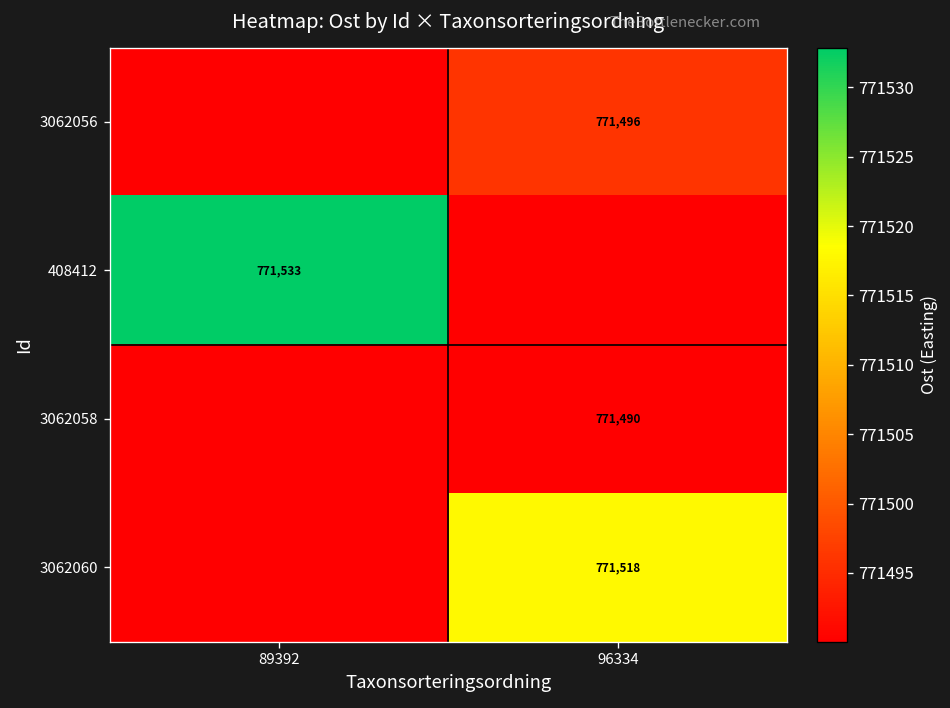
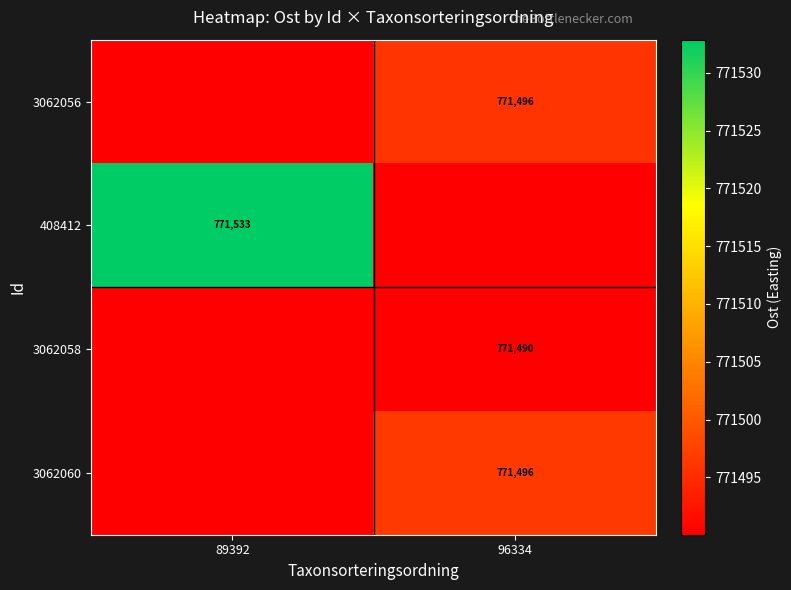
  {
    "3062056": {
      "96334": "771,496"
    },
    "408412": {
      "89392": "771,533"
    },
    "3062058": {
      "96334": "771,490"
    },
    "3062060": {
-     "96334": "771,518"
+     "96334": "771,496"
    }
  }
